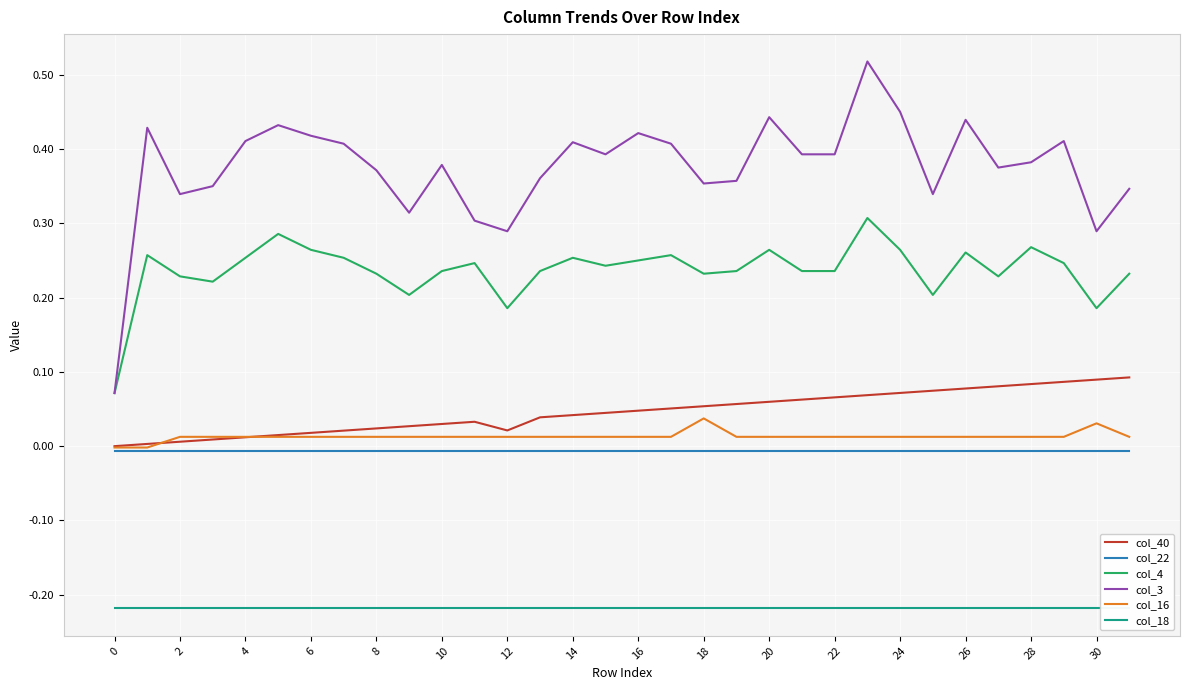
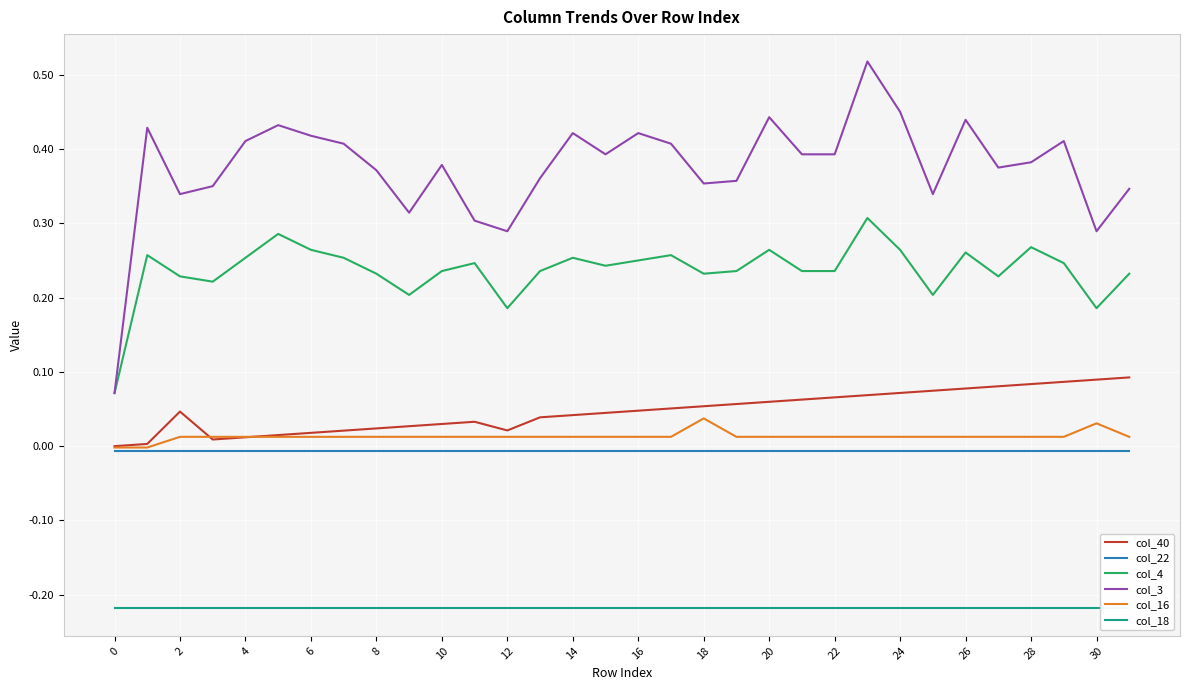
  {
    "col_40": {
-     "2": 0.01,
+     "2": 0.05,
      "6": 0.02,
      "8": 0.02,
      "10": 0.03,
      "12": 0.02,
      "14": 0.04,
      "16": 0.05,
      "18": 0.05,
      "20": 0.06,
      "22": 0.07,
      "24": 0.07,
      "26": 0.08,
      "28": 0.08,
      "30": 0.09
    },
    "col_22": {
      "0": -0.01,
      "2": -0.01,
      "4": -0.01,
      "6": -0.01,
      "8": -0.01,
      "10": -0.01,
      "12": -0.01,
      "14": -0.01,
      "16": -0.01,
      "18": -0.01,
      "20": -0.01,
      "22": -0.01,
      "24": -0.01,
      "26": -0.01,
      "28": -0.01,
      "30": -0.01
    },
    "col_3": {
      "2": 0.34,
      "4": 0.41,
      "6": 0.42,
      "8": 0.37,
      "10": 0.38,
      "12": 0.29,
-     "14": 0.41,
+     "14": 0.42,
      "16": 0.42,
      "18": 0.35,
      "20": 0.44,
      "22": 0.39,
      "24": 0.45,
      "26": 0.44,
      "28": 0.38,
      "30": 0.29
    },
    "col_16": {
      "2": 0.01,
      "6": 0.01,
      "8": 0.01,
      "10": 0.01,
      "12": 0.01,
      "14": 0.01,
      "16": 0.01,
      "18": 0.04,
      "20": 0.01,
      "22": 0.01,
      "24": 0.01,
      "26": 0.01,
      "28": 0.01,
      "30": 0.03
    }
  }
